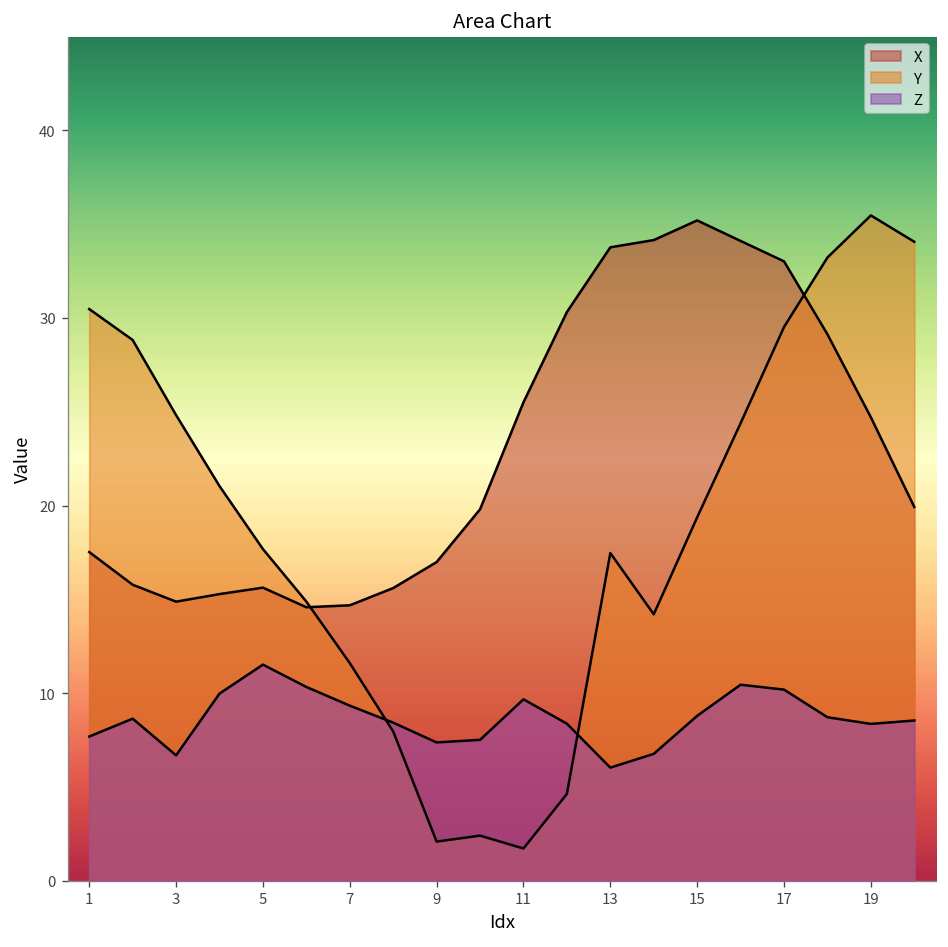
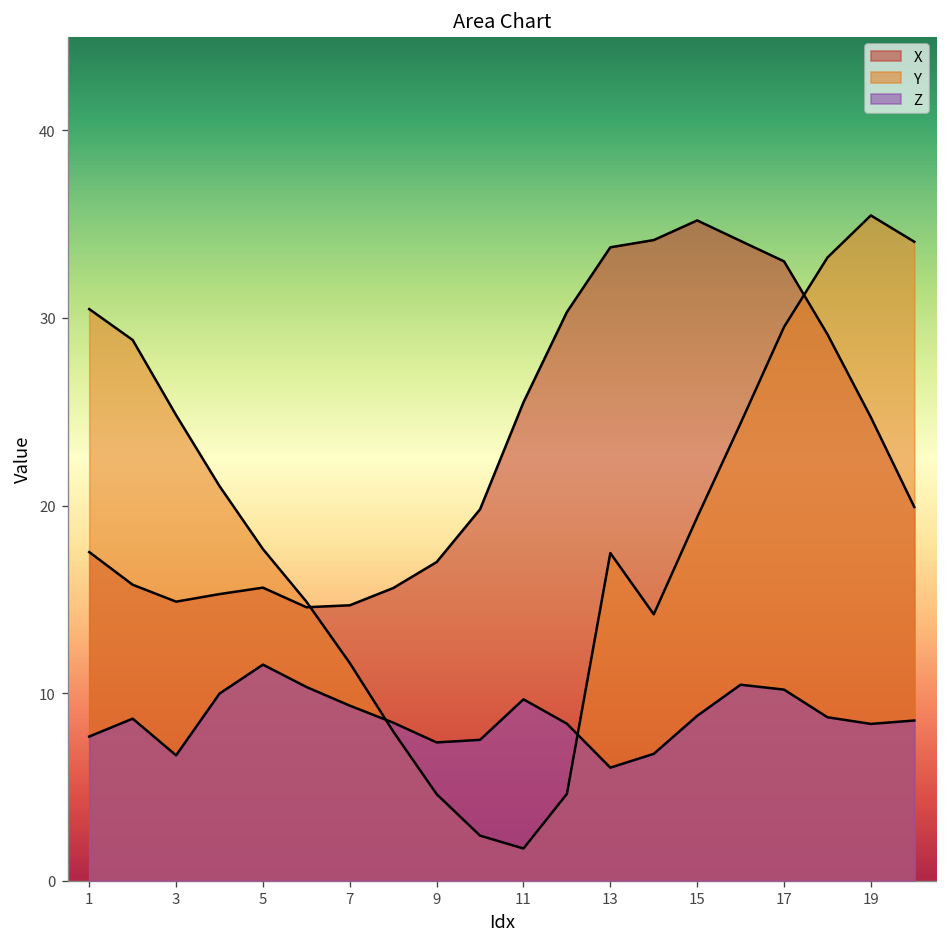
  {
    "X": {
      "1": 17.5,
      "3": 14.9,
      "5": 15.6,
      "7": 14.7,
      "9": 17.0,
      "11": 25.5,
      "13": 33.8,
      "15": 35.2,
      "17": 33.0,
      "19": 24.7
    },
    "Y": {
      "1": 30.5,
      "3": 24.8,
      "5": 17.7,
      "7": 11.6,
-     "9": 2.1,
+     "9": 4.6,
      "11": 1.7,
      "13": 17.5,
      "15": 19.4,
      "17": 29.5,
      "19": 35.5
    },
    "Z": {
      "1": 7.7,
      "3": 6.7,
      "5": 11.5,
      "7": 9.3,
      "9": 7.4,
      "11": 9.7,
      "13": 6.0,
      "15": 8.8,
      "17": 10.2,
      "19": 8.4
    }
  }
